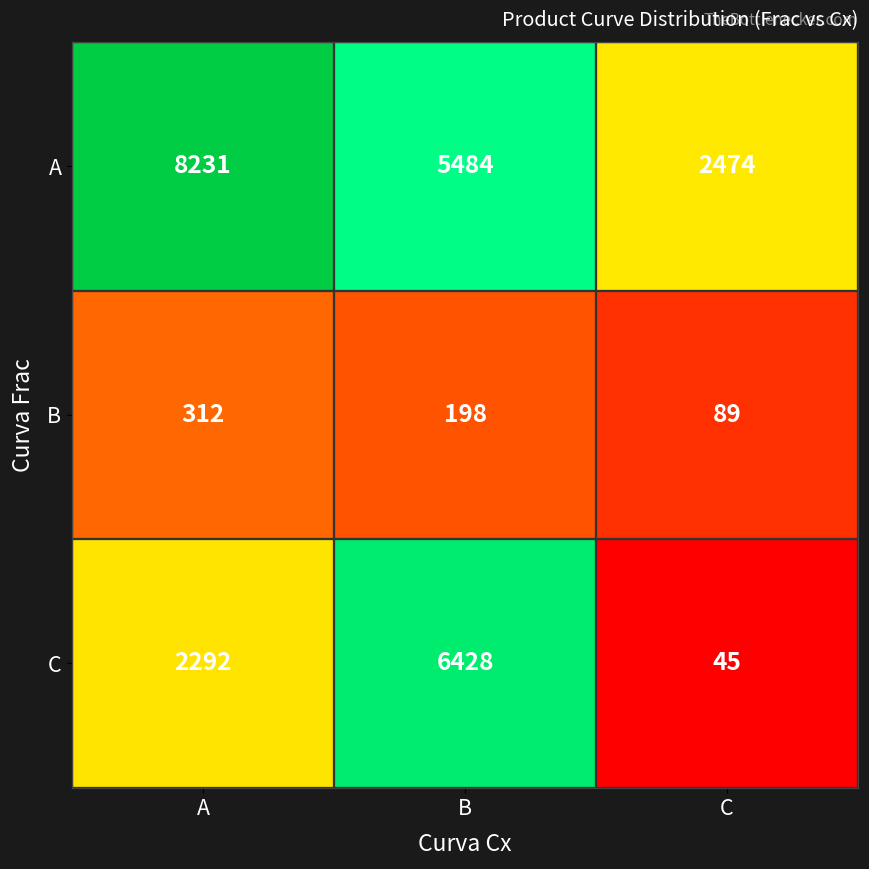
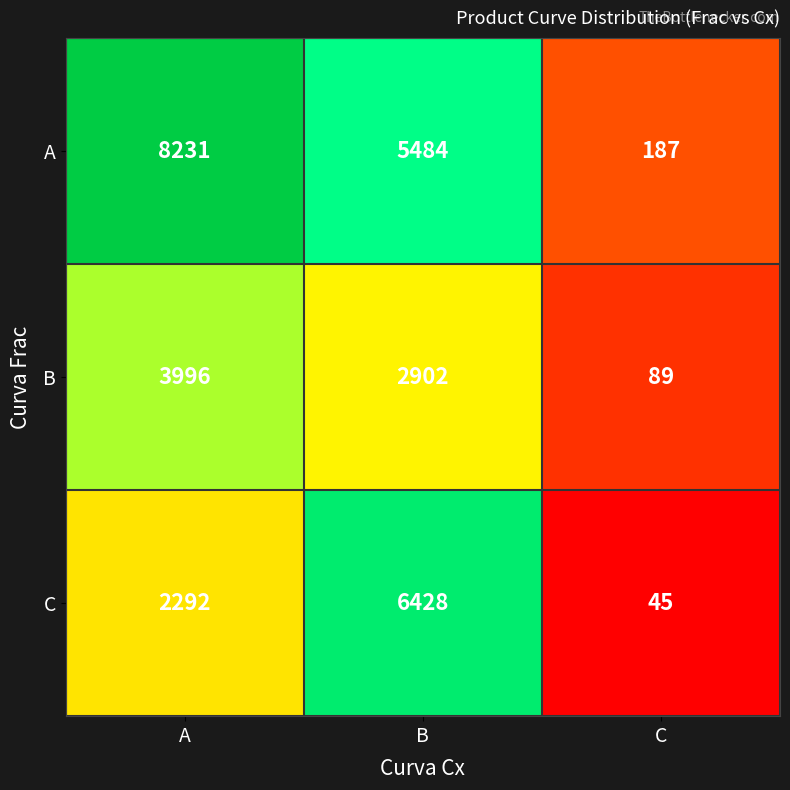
  {
    "A": {
      "A": 8231,
      "B": 5484,
-     "C": 2474
+     "C": 187
    },
    "B": {
-     "A": 312,
-     "B": 198,
+     "A": 3996,
+     "B": 2902,
      "C": 89
    },
    "C": {
      "A": 2292,
      "B": 6428,
      "C": 45
    }
  }
